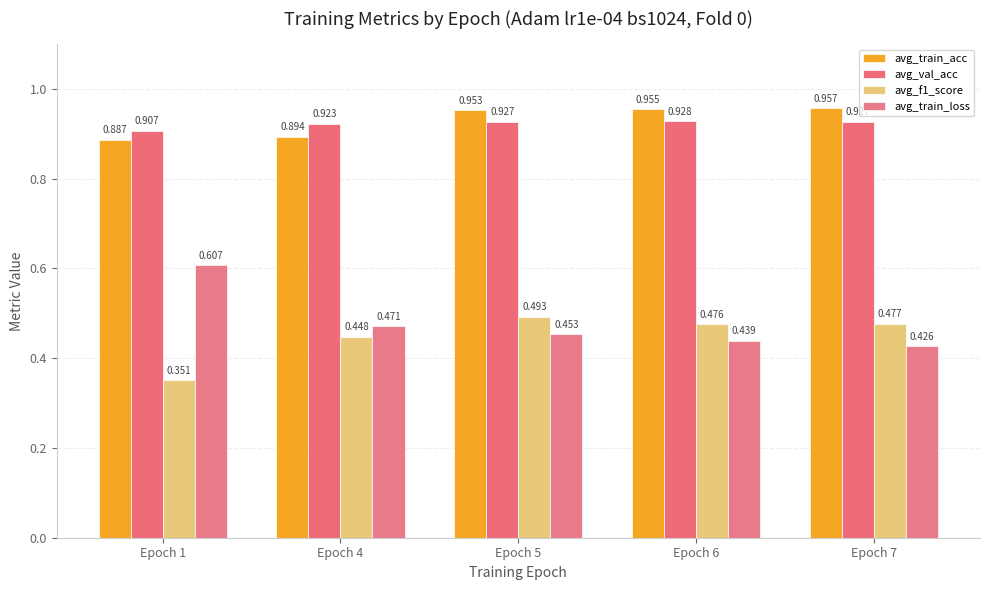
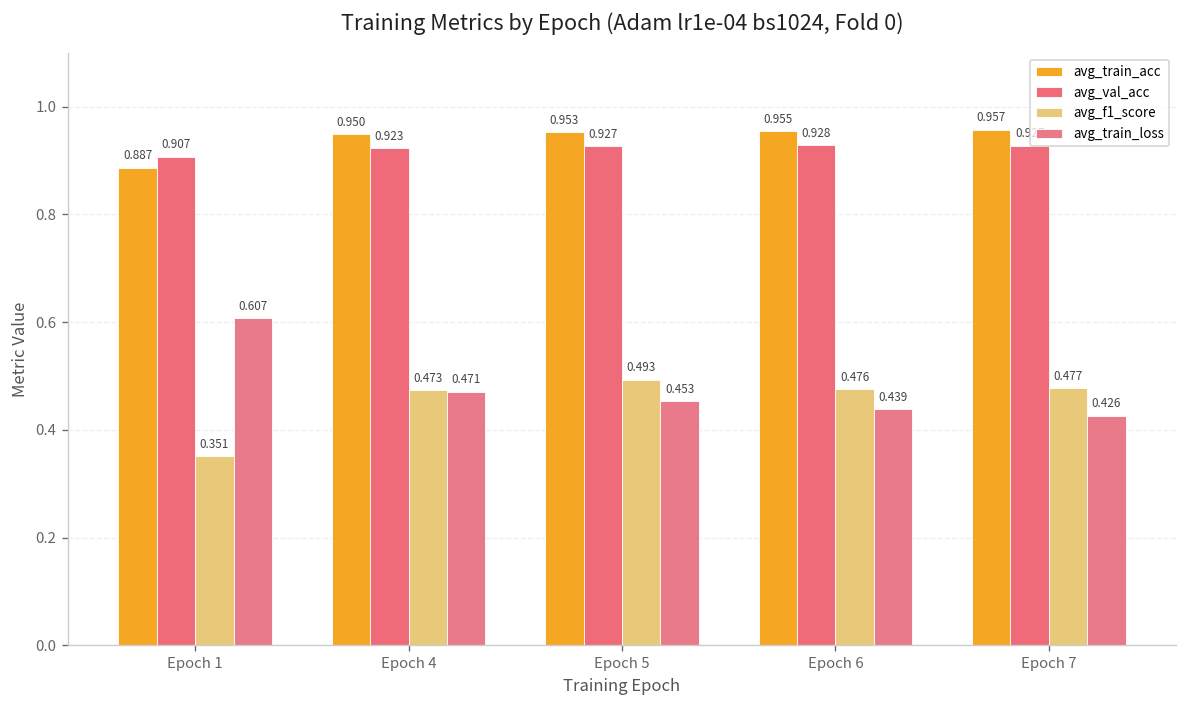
  {
    "avg_train_acc": {
      "Epoch 1": 0.887,
-     "Epoch 4": 0.894,
+     "Epoch 4": 0.950,
      "Epoch 5": 0.953,
      "Epoch 6": 0.955,
      "Epoch 7": 0.957
    },
    "avg_f1_score": {
      "Epoch 1": 0.351,
-     "Epoch 4": 0.448,
+     "Epoch 4": 0.473,
      "Epoch 5": 0.493,
      "Epoch 6": 0.476,
      "Epoch 7": 0.477
    }
  }
